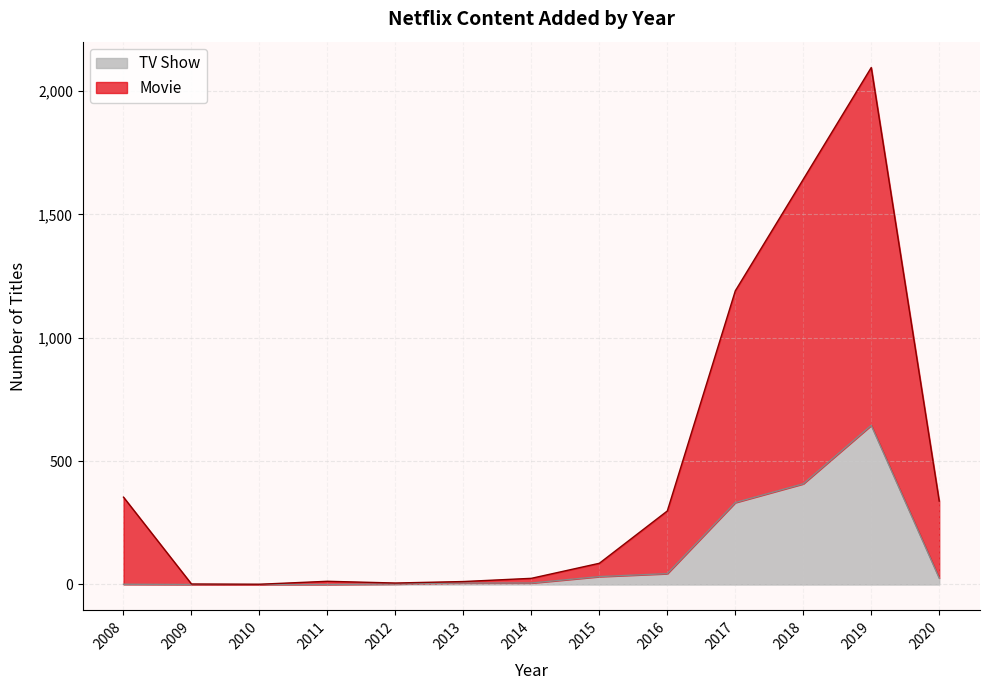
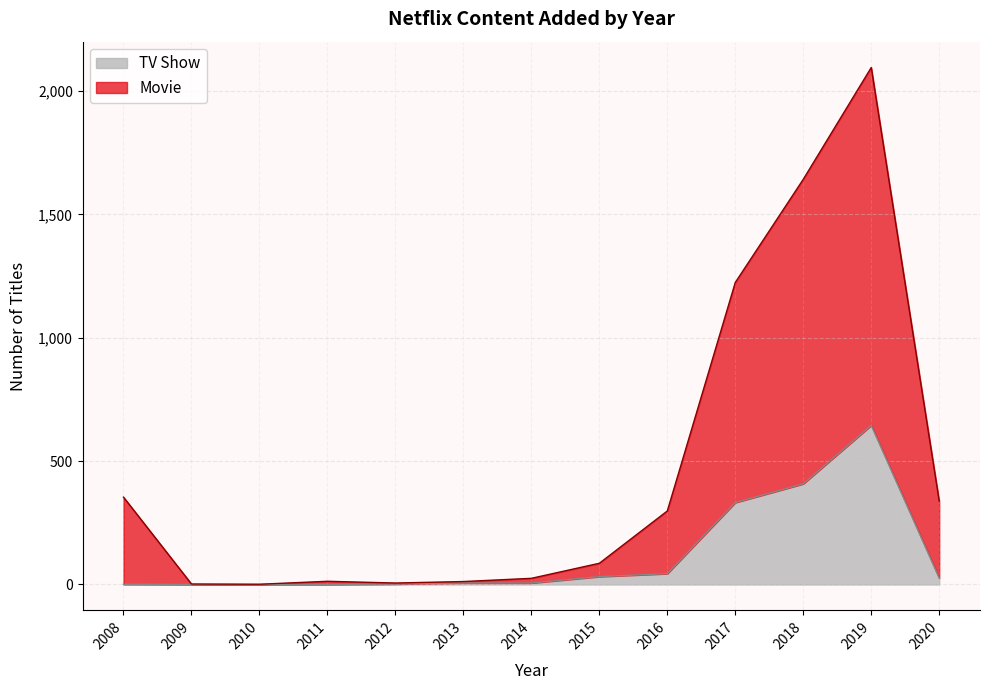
  {
    "TV Show": {
      "2008": "0",
      "2011": "0",
      "2014": "10",
      "2015": "30",
      "2016": "40",
      "2017": "330",
      "2018": "410",
      "2019": "650",
      "2020": "30"
    },
    "Movie": {
      "2008": "350",
      "2011": "10",
      "2014": "20",
      "2015": "50",
      "2016": "250",
-     "2017": "860",
+     "2017": "890",
      "2018": "1,230",
      "2019": "1,450",
      "2020": "310"
    }
  }
